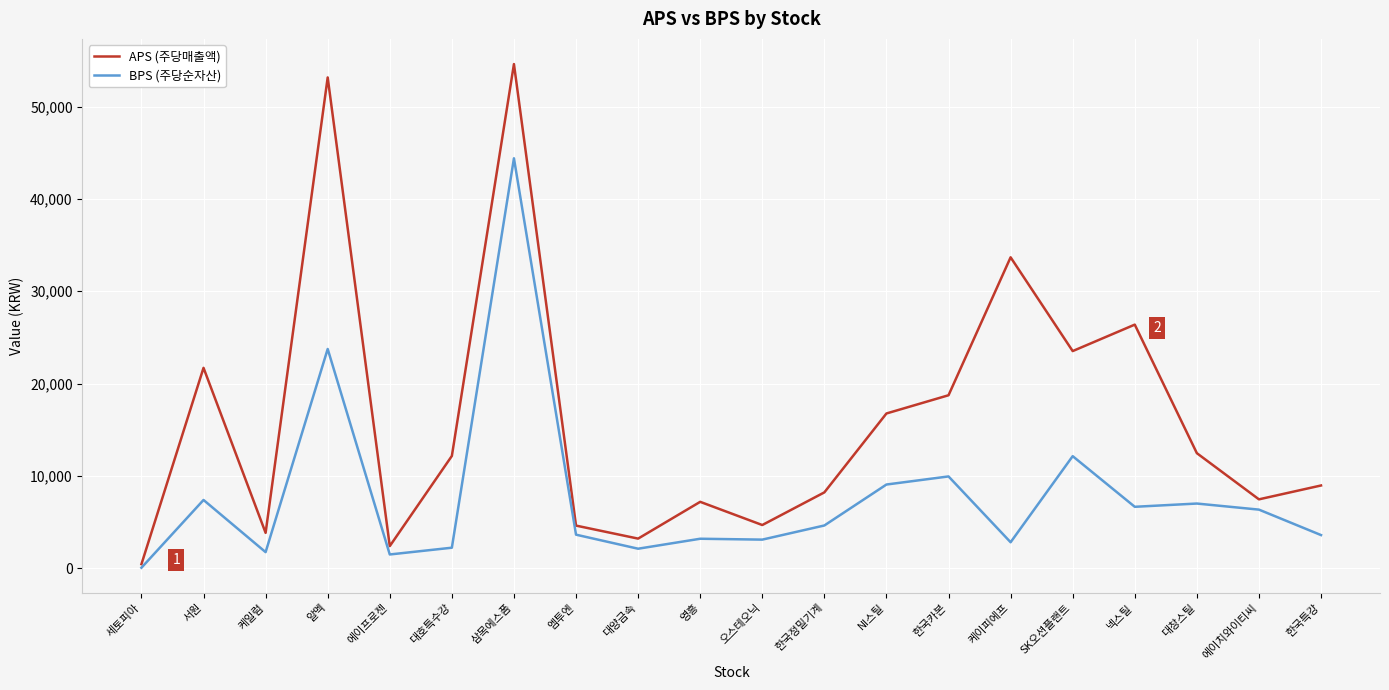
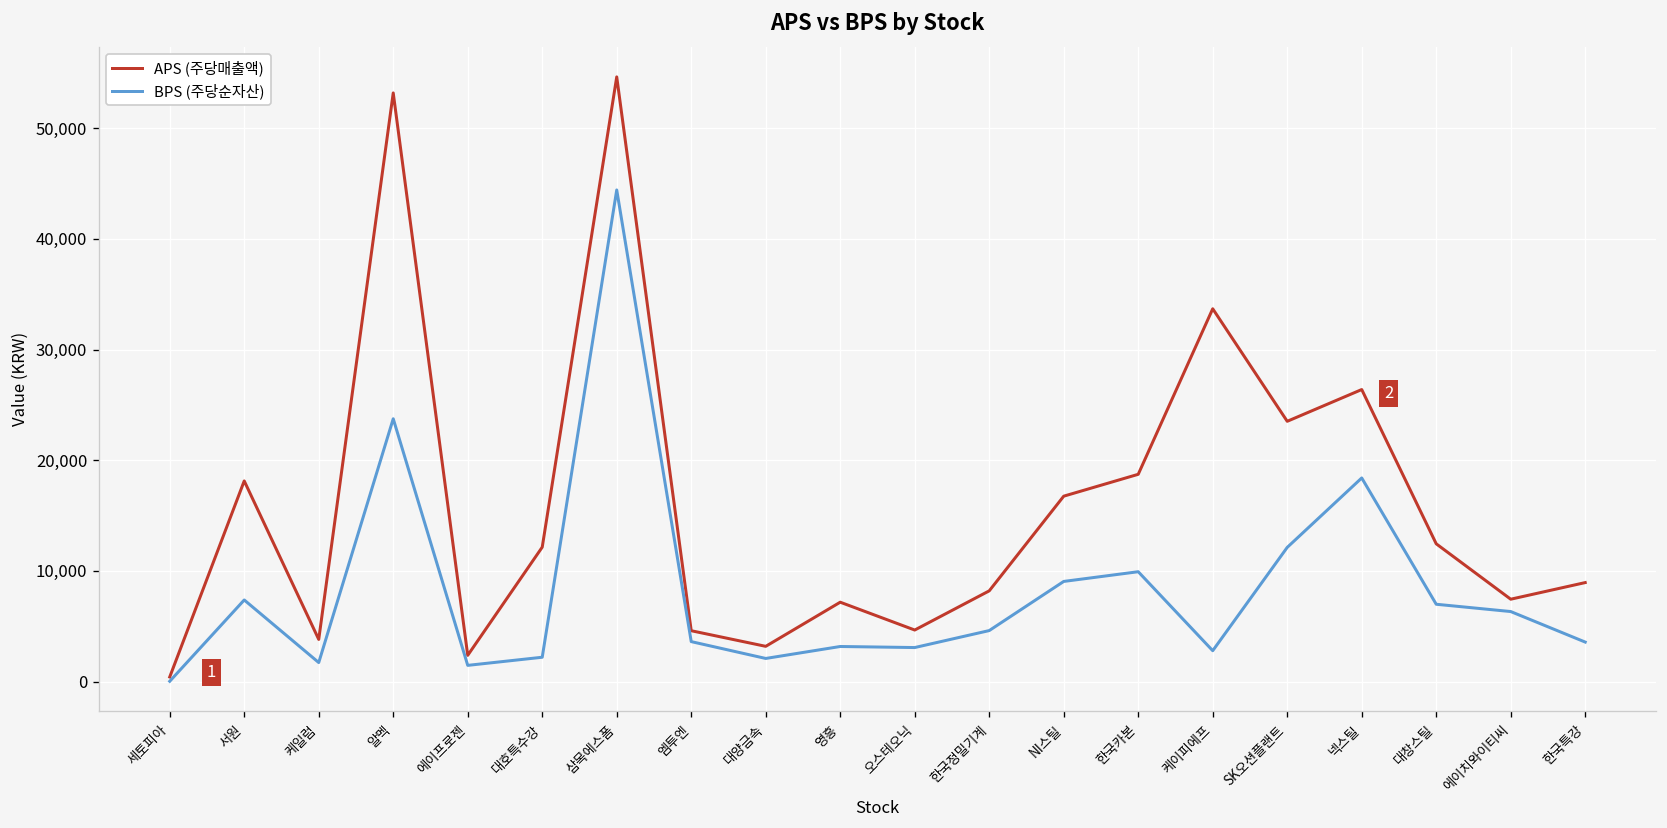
  {
    "APS (주당매출액)": {
      "세토피아": "0",
-     "서원": "22,000",
+     "서원": "18,000",
      "케일럼": "4,000",
      "알멕": "53,000",
      "에이프로젠": "2,000",
      "대호특수강": "12,000",
      "삼목에스폼": "55,000",
      "엠투엔": "5,000",
      "대양금속": "3,000",
      "영흥": "7,000",
      "오스테오닉": "5,000",
      "한국정밀기계": "8,000",
      "NI스틸": "17,000",
      "한국카본": "19,000",
      "케이피에프": "34,000",
      "SK오션플랜트": "24,000",
      "대창스틸": "12,000",
      "에이치와이티씨": "7,000",
      "한국특강": "9,000"
    },
    "BPS (주당순자산)": {
      "세토피아": "0",
      "서원": "7,000",
      "케일럼": "2,000",
      "알멕": "24,000",
      "에이프로젠": "1,000",
      "대호특수강": "2,000",
      "삼목에스폼": "44,000",
      "엠투엔": "4,000",
      "대양금속": "2,000",
      "영흥": "3,000",
      "오스테오닉": "3,000",
      "한국정밀기계": "5,000",
      "NI스틸": "9,000",
      "한국카본": "10,000",
      "케이피에프": "3,000",
      "SK오션플랜트": "12,000",
-     "넥스틸": "7,000",
+     "넥스틸": "18,000",
      "대창스틸": "7,000",
      "에이치와이티씨": "6,000",
      "한국특강": "4,000"
    }
  }
